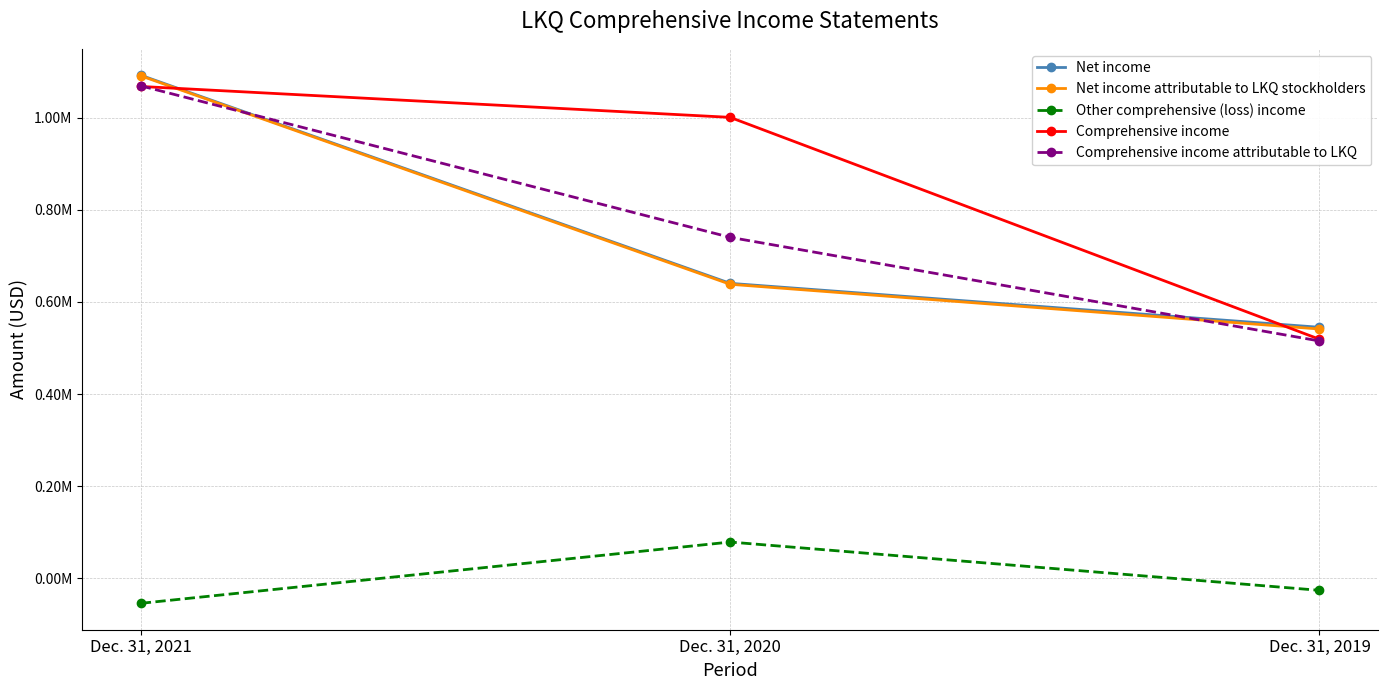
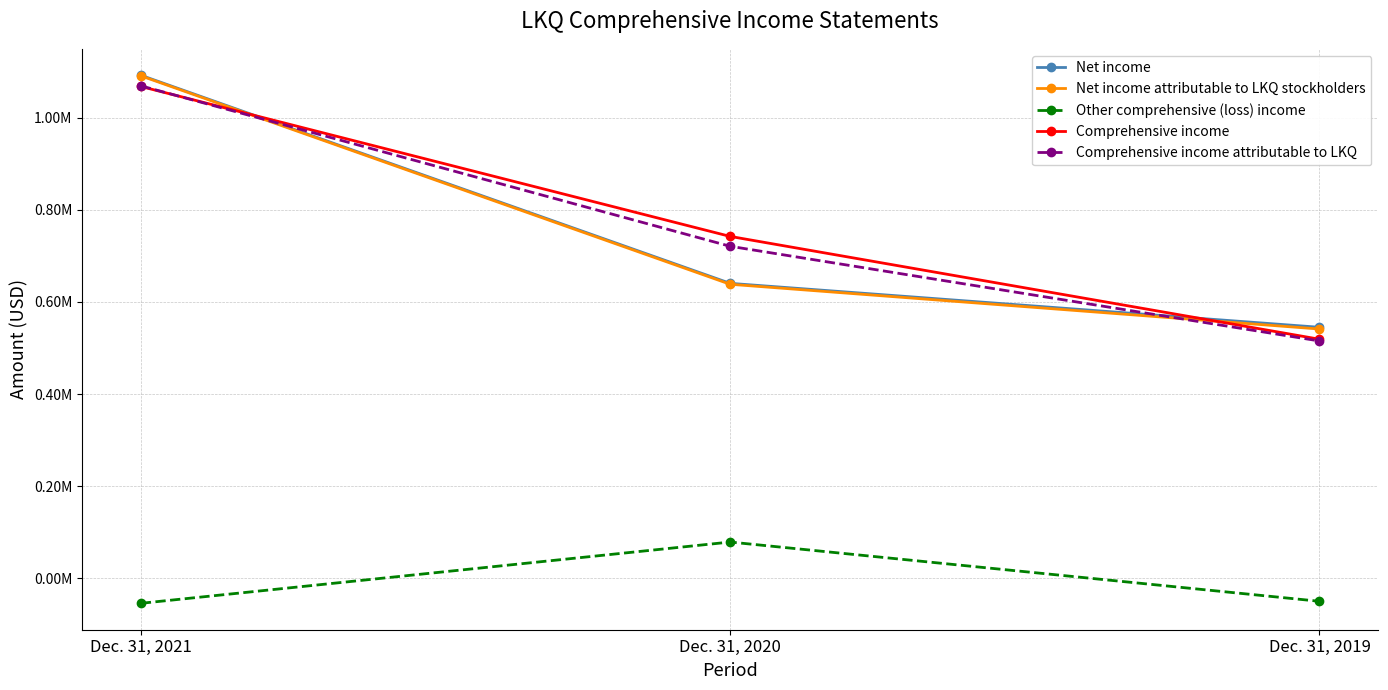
  {
    "Other comprehensive (loss) income": {
      "Dec. 31, 2021": -50000,
      "Dec. 31, 2020": 80000,
-     "Dec. 31, 2019": -30000
+     "Dec. 31, 2019": -50000
    },
    "Comprehensive income": {
-     "Dec. 31, 2020": 1000000
+     "Dec. 31, 2020": 740000
    },
    "Comprehensive income attributable to LKQ": {
-     "Dec. 31, 2020": 740000
+     "Dec. 31, 2020": 720000
    }
  }
